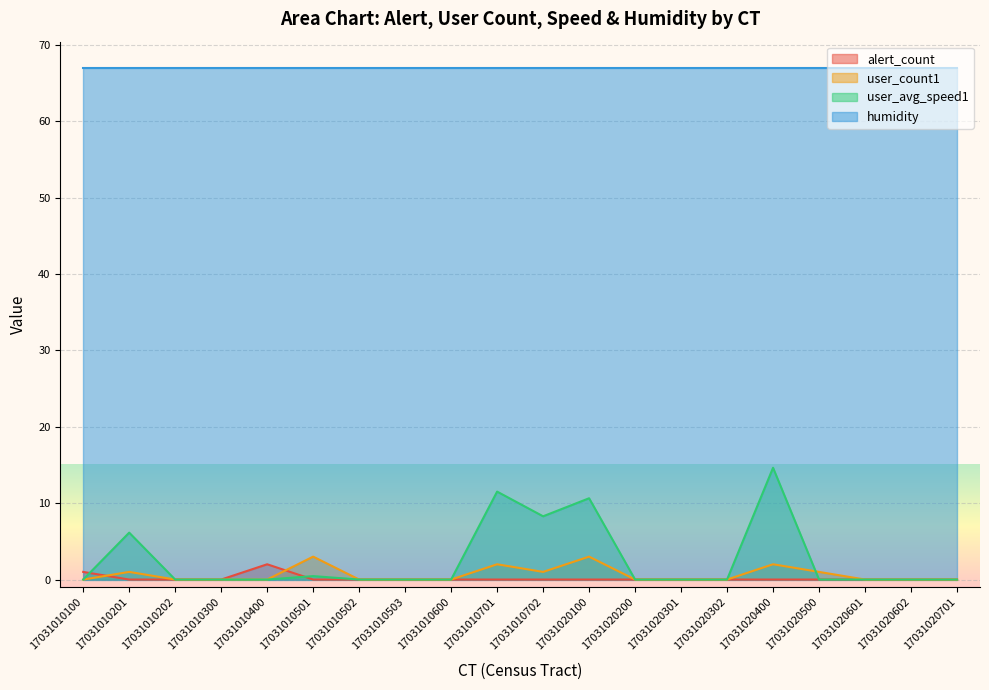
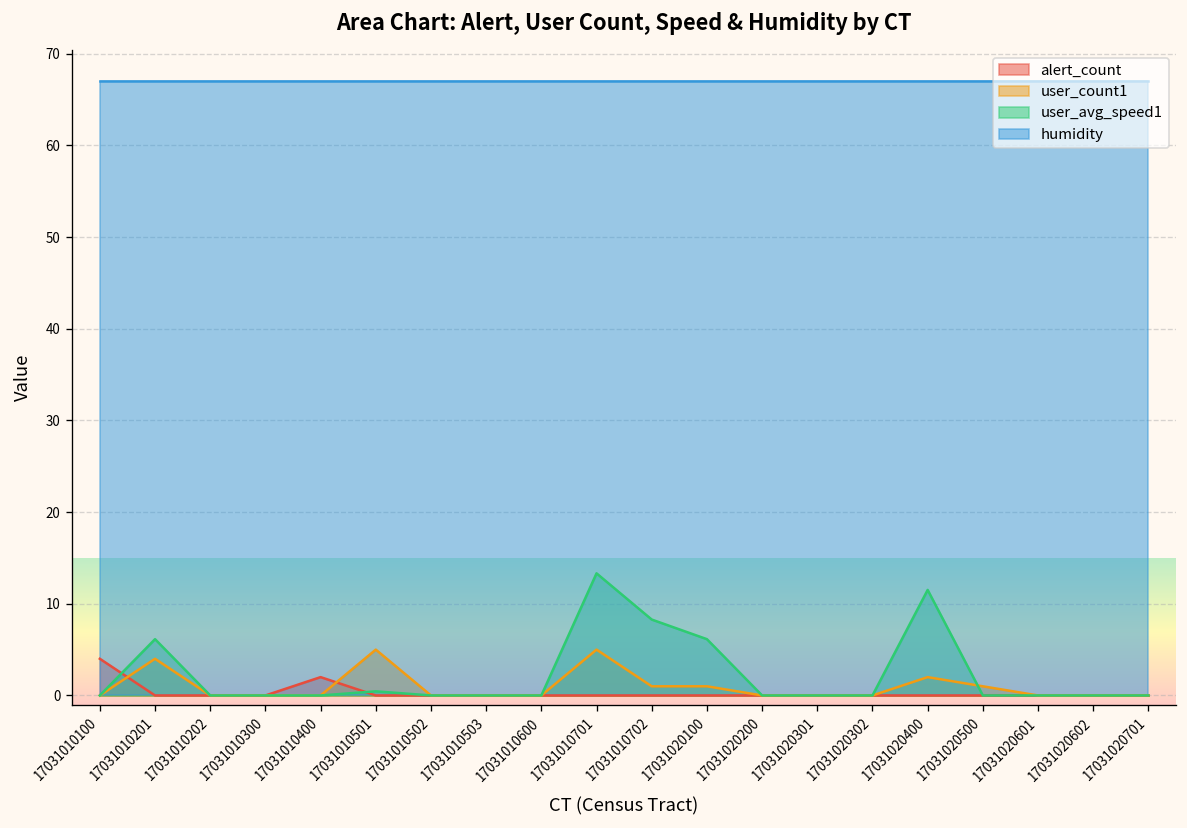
  {
    "alert_count": {
-     "17031010100": 1,
+     "17031010100": 4,
      "17031010201": 0,
      "17031010400": 2,
      "17031010501": 0,
      "17031010701": 0,
      "17031010702": 0,
      "17031020100": 0,
      "17031020400": 0
    },
    "user_count1": {
-     "17031010201": 1,
-     "17031010501": 3,
-     "17031010701": 2,
+     "17031010201": 4,
+     "17031010501": 5,
+     "17031010701": 5,
      "17031010702": 1,
-     "17031020100": 3,
+     "17031020100": 1,
      "17031020400": 2,
      "17031020500": 1
    },
    "user_avg_speed1": {
      "17031010201": 6,
      "17031010501": 0,
-     "17031010701": 12,
+     "17031010701": 13,
      "17031010702": 8,
-     "17031020100": 11,
-     "17031020400": 15
+     "17031020100": 6,
+     "17031020400": 12
    },
    "humidity": {
      "17031010100": 67,
      "17031010201": 67,
      "17031010202": 67,
      "17031010300": 67,
      "17031010400": 67,
      "17031010501": 67,
      "17031010502": 67,
      "17031010503": 67,
      "17031010600": 67,
      "17031010701": 67,
      "17031010702": 67,
      "17031020100": 67,
      "17031020200": 67,
      "17031020301": 67,
      "17031020302": 67,
      "17031020400": 67,
      "17031020500": 67
    }
  }
